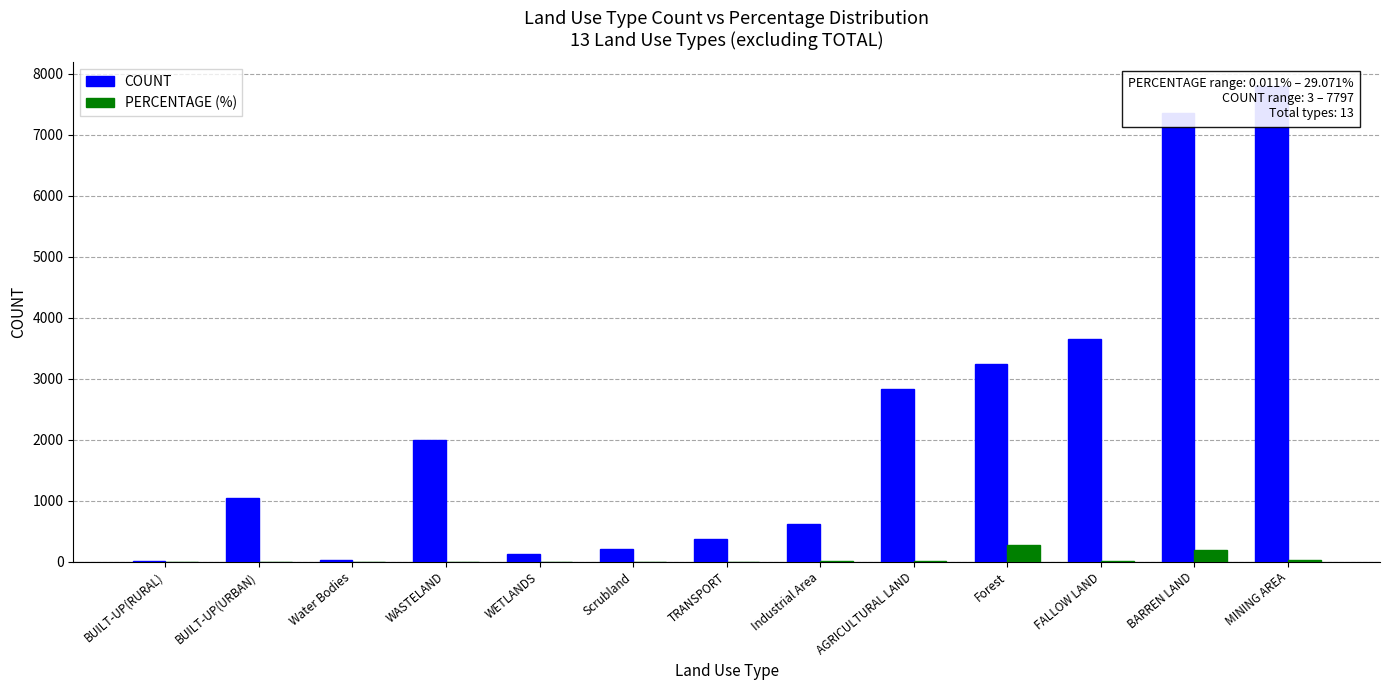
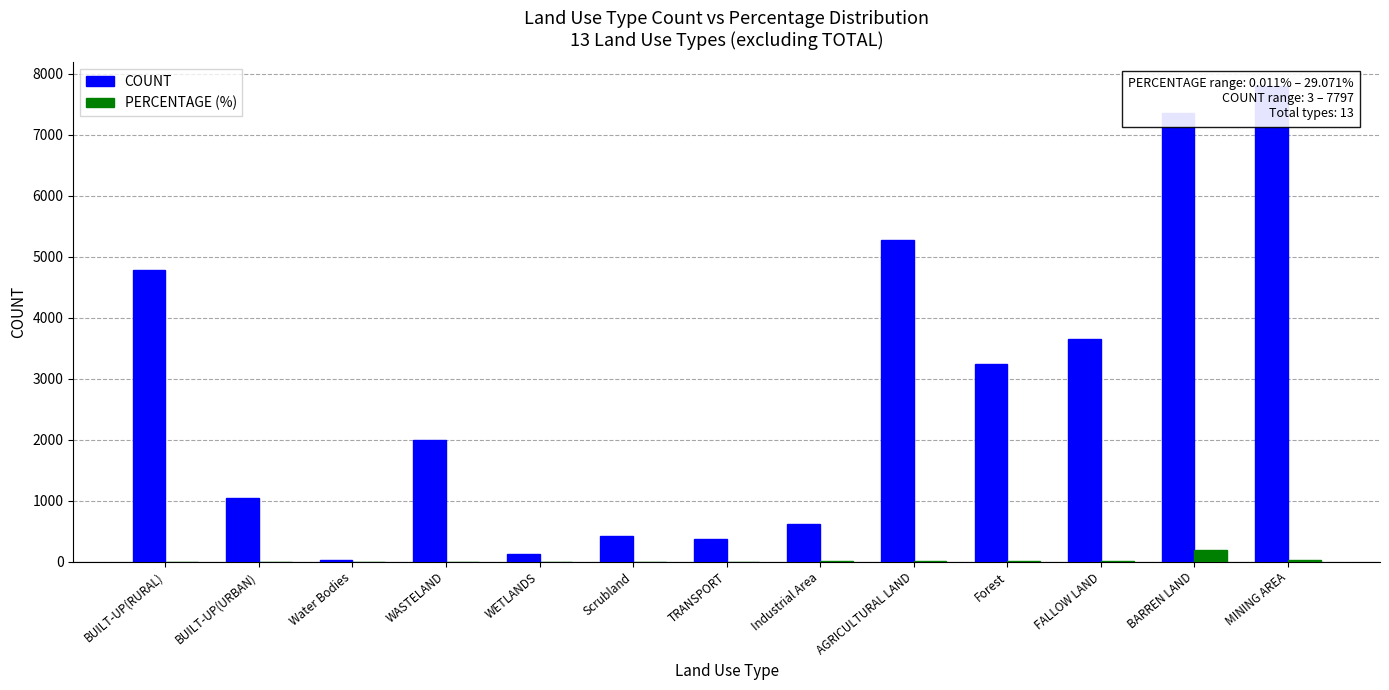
  {
    "COUNT": {
-     "BUILT-UP(RURAL)": 0,
+     "BUILT-UP(RURAL)": 4800,
      "BUILT-UP(URBAN)": 1000,
      "WASTELAND": 2000,
      "WETLANDS": 100,
-     "Scrubland": 200,
+     "Scrubland": 400,
      "TRANSPORT": 400,
      "Industrial Area": 600,
-     "AGRICULTURAL LAND": 2800,
+     "AGRICULTURAL LAND": 5300,
      "Forest": 3200,
      "FALLOW LAND": 3600
    },
    "PERCENTAGE (%)": {
-     "Forest": 300,
+     "Forest": 0,
      "BARREN LAND": 200
    }
  }
